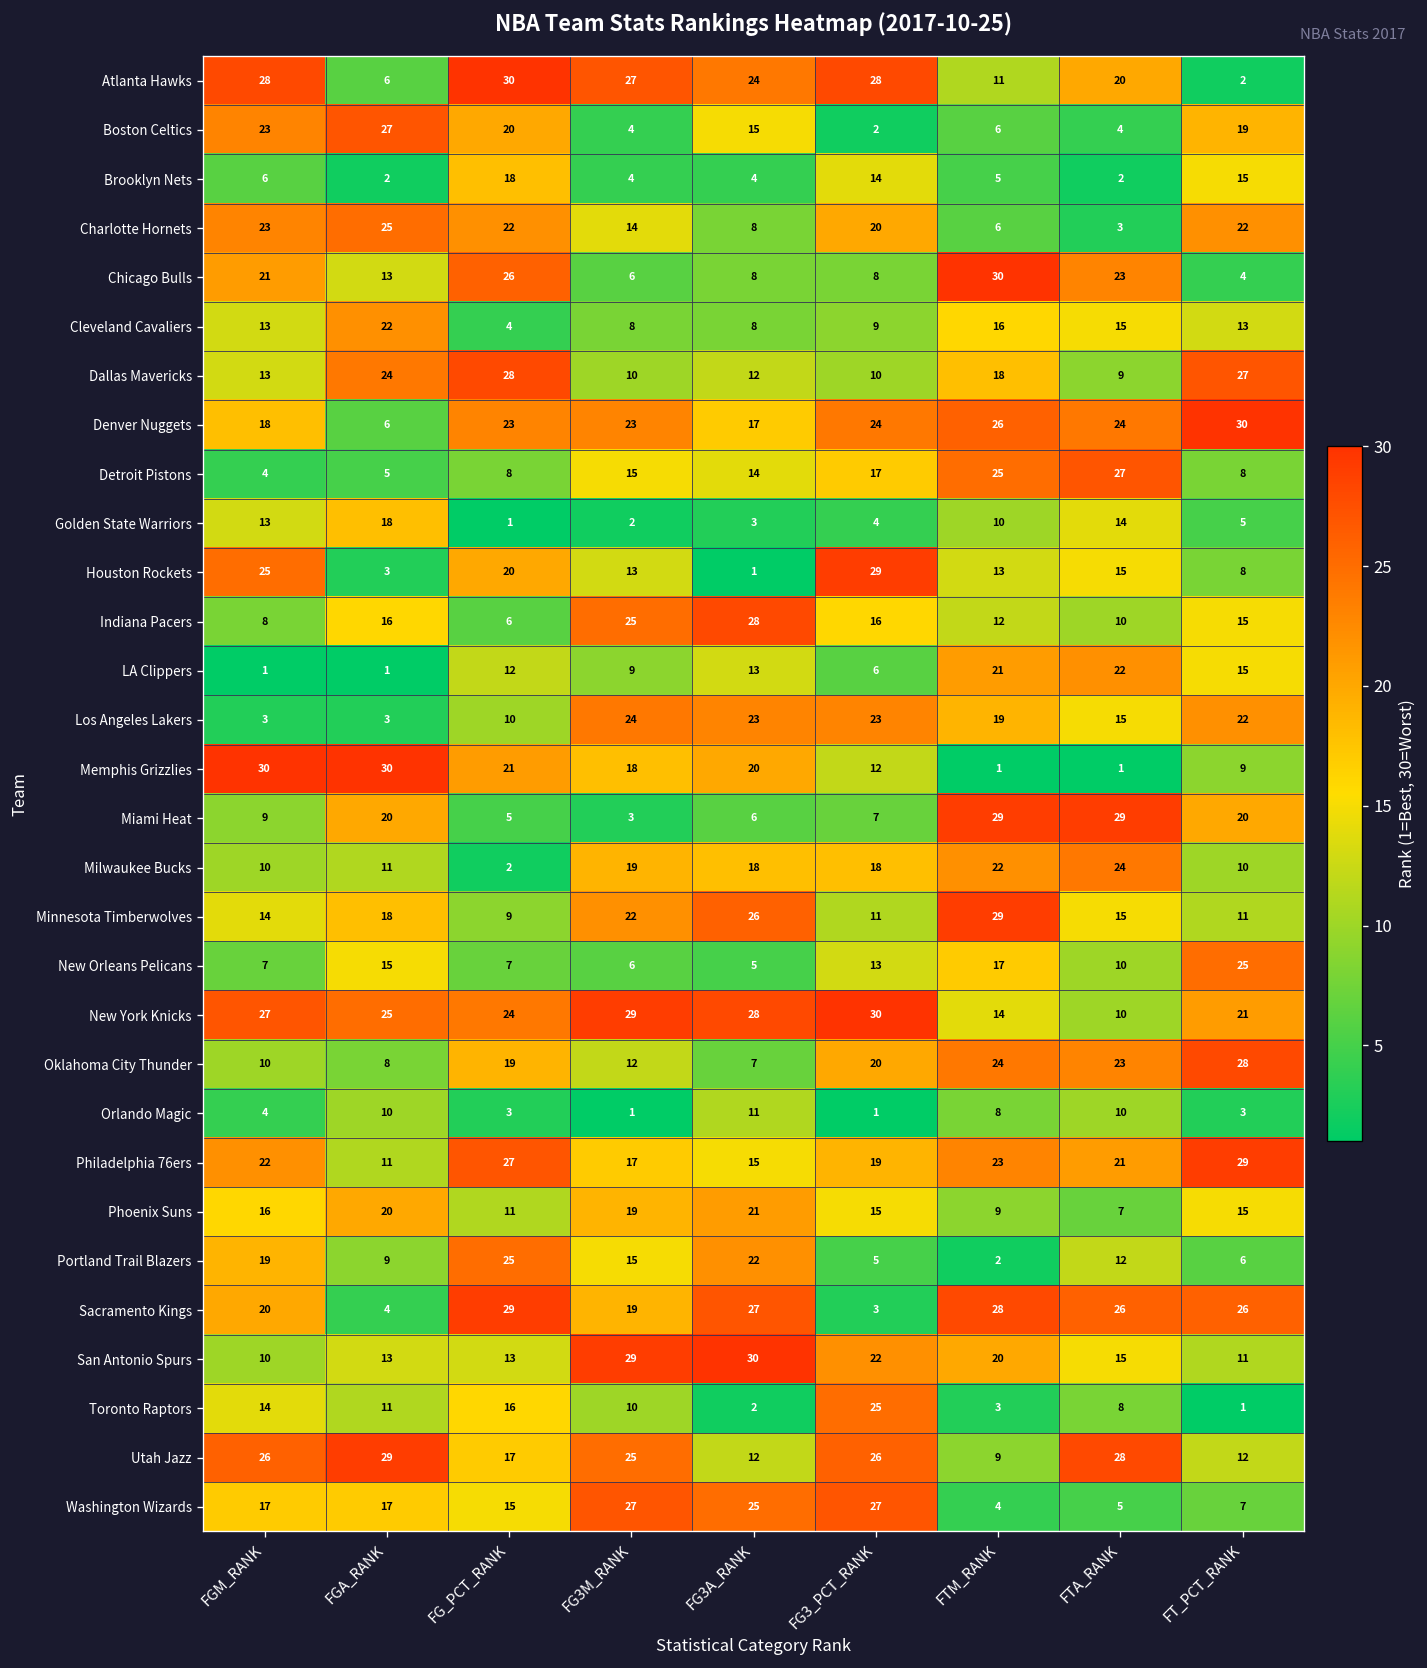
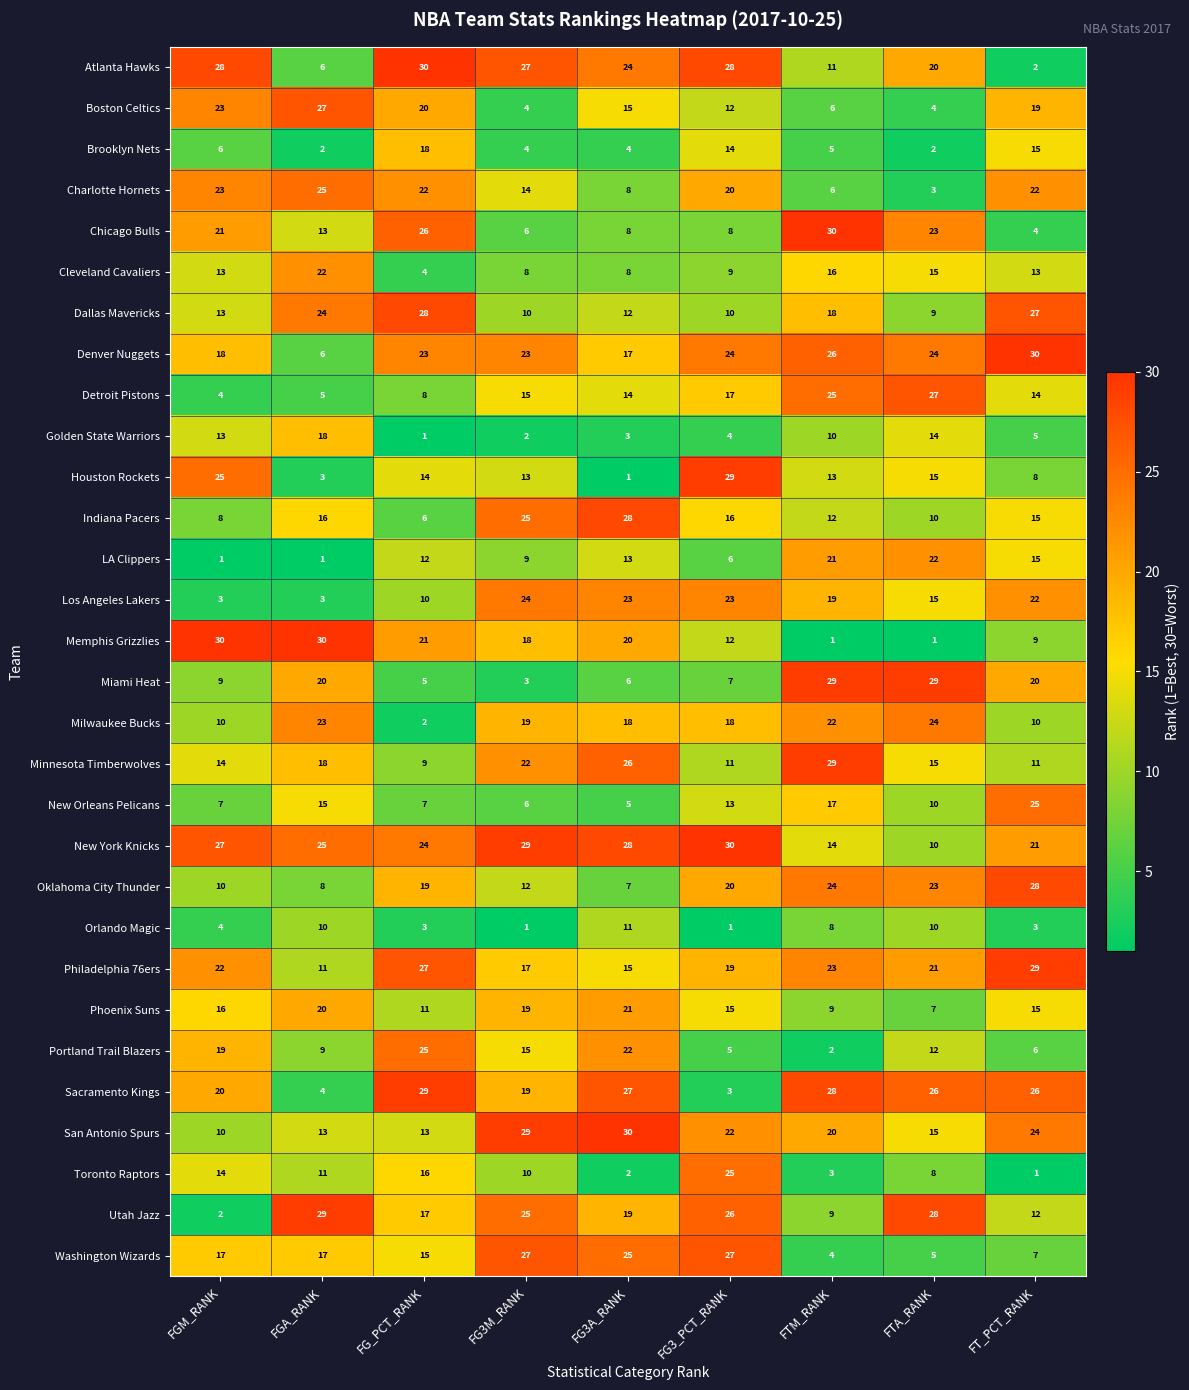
  {
    "Boston Celtics": {
      "FGM_RANK": 23,
      "FGA_RANK": 27,
      "FG_PCT_RANK": 20,
      "FG3M_RANK": 4,
      "FG3A_RANK": 15,
-     "FG3_PCT_RANK": 2,
+     "FG3_PCT_RANK": 12,
      "FTM_RANK": 6,
      "FTA_RANK": 4,
      "FT_PCT_RANK": 19
    },
    "Detroit Pistons": {
      "FGM_RANK": 4,
      "FGA_RANK": 5,
      "FG_PCT_RANK": 8,
      "FG3M_RANK": 15,
      "FG3A_RANK": 14,
      "FG3_PCT_RANK": 17,
      "FTM_RANK": 25,
      "FTA_RANK": 27,
-     "FT_PCT_RANK": 8
+     "FT_PCT_RANK": 14
    },
    "Houston Rockets": {
      "FGM_RANK": 25,
      "FGA_RANK": 3,
-     "FG_PCT_RANK": 20,
+     "FG_PCT_RANK": 14,
      "FG3M_RANK": 13,
      "FG3A_RANK": 1,
      "FG3_PCT_RANK": 29,
      "FTM_RANK": 13,
      "FTA_RANK": 15,
      "FT_PCT_RANK": 8
    },
    "Milwaukee Bucks": {
      "FGM_RANK": 10,
-     "FGA_RANK": 11,
+     "FGA_RANK": 23,
      "FG_PCT_RANK": 2,
      "FG3M_RANK": 19,
      "FG3A_RANK": 18,
      "FG3_PCT_RANK": 18,
      "FTM_RANK": 22,
      "FTA_RANK": 24,
      "FT_PCT_RANK": 10
    },
    "San Antonio Spurs": {
      "FGM_RANK": 10,
      "FGA_RANK": 13,
      "FG_PCT_RANK": 13,
      "FG3M_RANK": 29,
      "FG3A_RANK": 30,
      "FG3_PCT_RANK": 22,
      "FTM_RANK": 20,
      "FTA_RANK": 15,
-     "FT_PCT_RANK": 11
+     "FT_PCT_RANK": 24
    },
    "Utah Jazz": {
-     "FGM_RANK": 26,
+     "FGM_RANK": 2,
      "FGA_RANK": 29,
      "FG_PCT_RANK": 17,
      "FG3M_RANK": 25,
-     "FG3A_RANK": 12,
+     "FG3A_RANK": 19,
      "FG3_PCT_RANK": 26,
      "FTM_RANK": 9,
      "FTA_RANK": 28,
      "FT_PCT_RANK": 12
    }
  }
